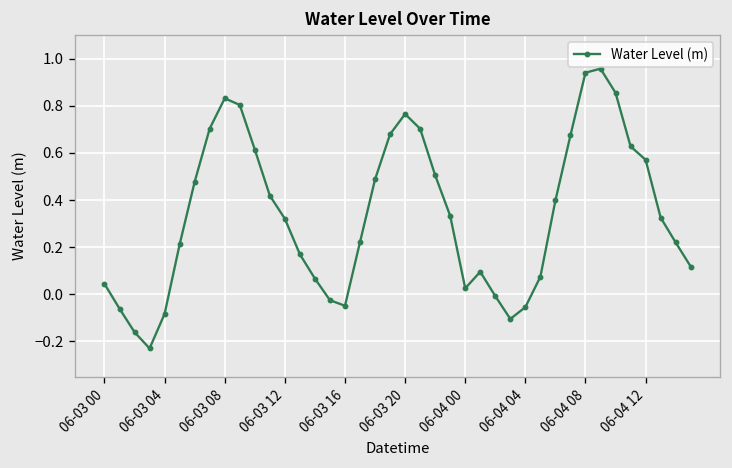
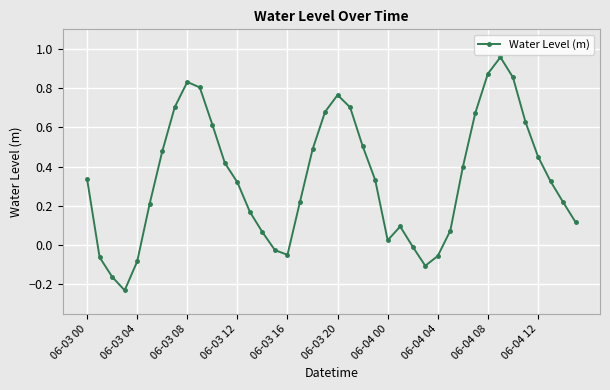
  {
-   "06-03 00": 0.04,
+   "06-03 00": 0.34,
    "06-03 04": -0.08,
    "06-03 08": 0.83,
    "06-03 12": 0.32,
    "06-03 16": -0.05,
    "06-03 20": 0.77,
    "06-04 00": 0.03,
    "06-04 04": -0.05,
-   "06-04 08": 0.94,
-   "06-04 12": 0.57
+   "06-04 08": 0.87,
+   "06-04 12": 0.45
  }
